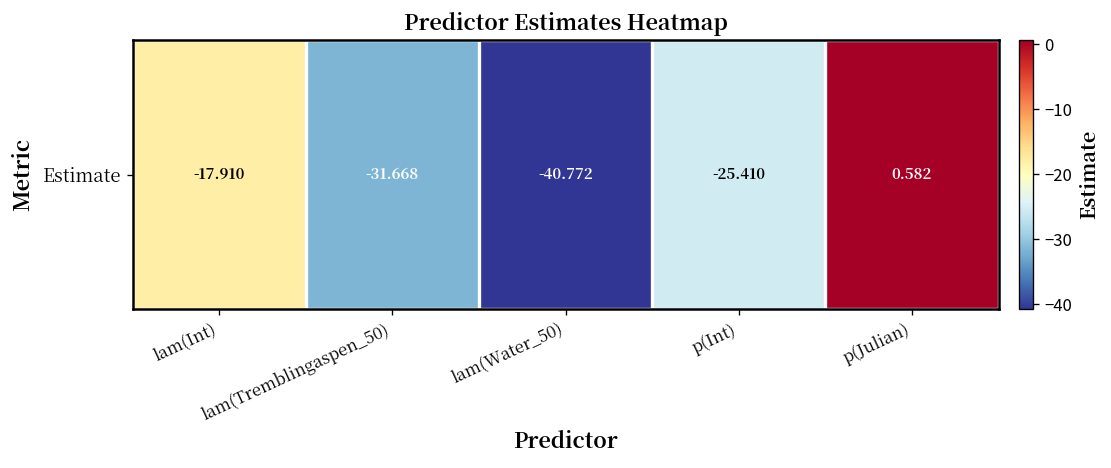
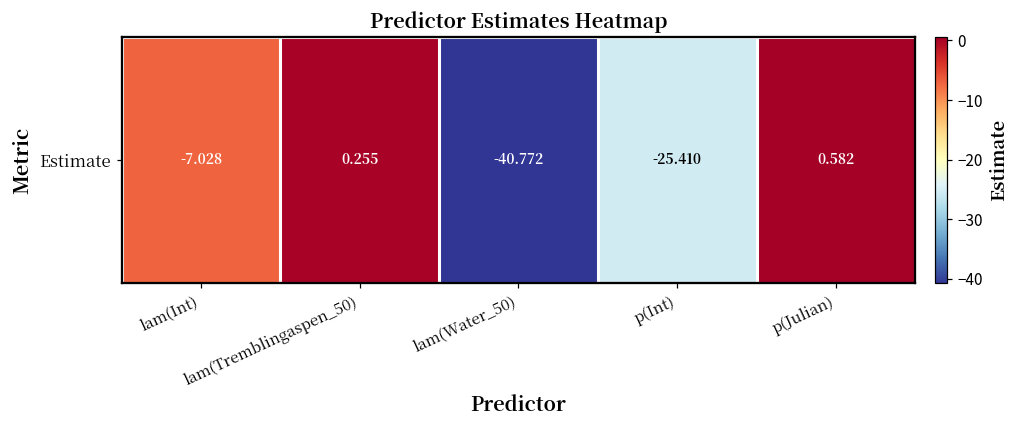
  {
    "Estimate": {
-     "lam(Int)": -17.910,
-     "lam(Tremblingaspen_50)": -31.668,
+     "lam(Int)": -7.028,
+     "lam(Tremblingaspen_50)": 0.255,
      "lam(Water_50)": -40.772,
      "p(Int)": -25.410,
      "p(Julian)": 0.582
    }
  }
